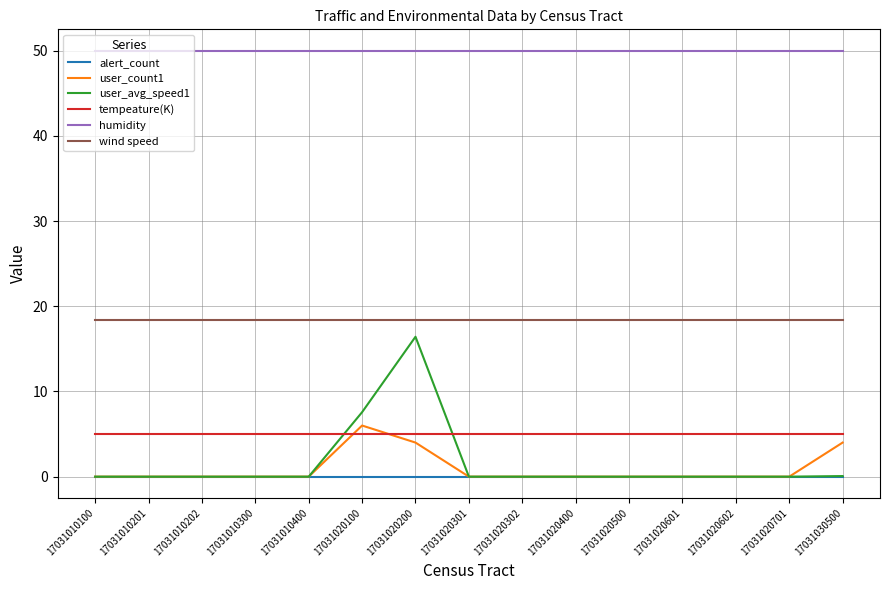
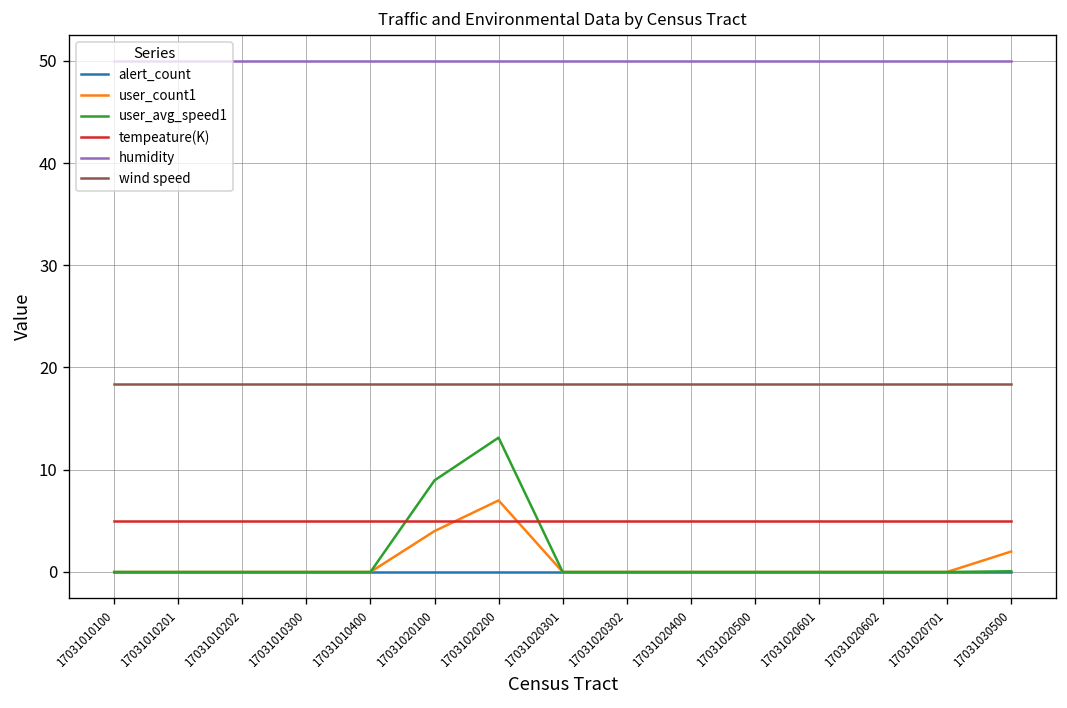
  {
    "alert_count": {
      "17031020100": 0,
      "17031020200": 0
    },
    "user_count1": {
-     "17031020100": 6,
-     "17031020200": 4,
-     "17031030500": 4
+     "17031020100": 4,
+     "17031020200": 7,
+     "17031030500": 2
    },
    "user_avg_speed1": {
-     "17031020100": 8,
-     "17031020200": 16
+     "17031020100": 9,
+     "17031020200": 13
    },
    "tempeature(K)": {
      "17031010100": 5,
      "17031010201": 5,
      "17031010202": 5,
      "17031010300": 5,
      "17031010400": 5,
      "17031020100": 5,
      "17031020200": 5,
      "17031020301": 5,
      "17031020302": 5,
      "17031020400": 5,
      "17031020500": 5,
      "17031020601": 5,
      "17031020602": 5,
      "17031020701": 5,
      "17031030500": 5
    },
    "humidity": {
      "17031010202": 50,
      "17031010300": 50,
      "17031010400": 50,
      "17031020100": 50,
      "17031020200": 50,
      "17031020301": 50,
      "17031020302": 50,
      "17031020400": 50,
      "17031020500": 50,
      "17031020601": 50,
      "17031020602": 50,
      "17031020701": 50,
      "17031030500": 50
    },
    "wind speed": {
      "17031010100": 18,
      "17031010201": 18,
      "17031010202": 18,
      "17031010300": 18,
      "17031010400": 18,
      "17031020100": 18,
      "17031020200": 18,
      "17031020301": 18,
      "17031020302": 18,
      "17031020400": 18,
      "17031020500": 18,
      "17031020601": 18,
      "17031020602": 18,
      "17031020701": 18,
      "17031030500": 18
    }
  }
